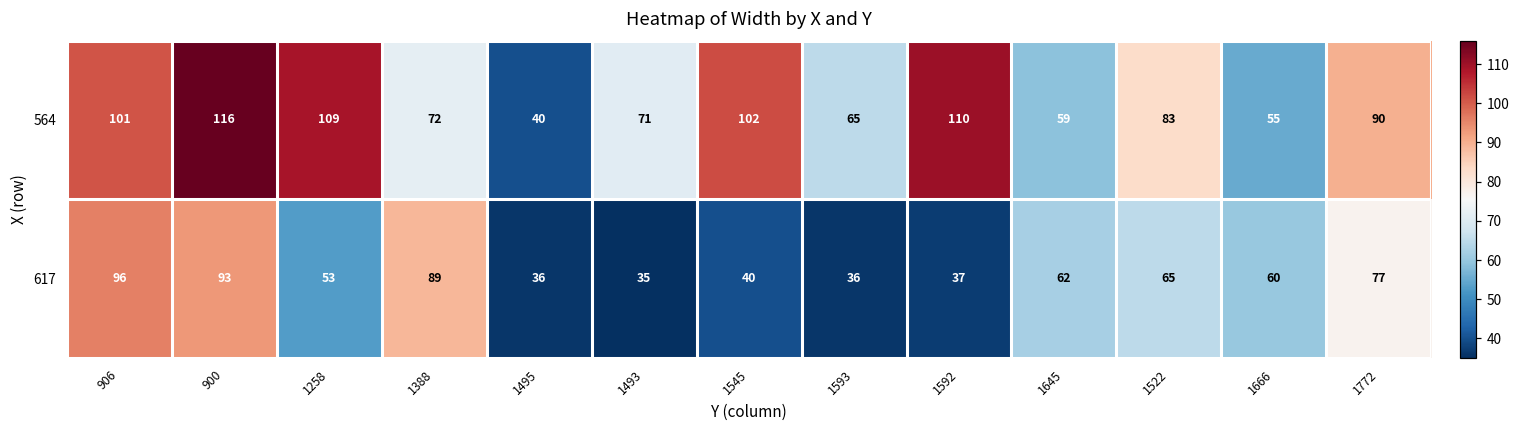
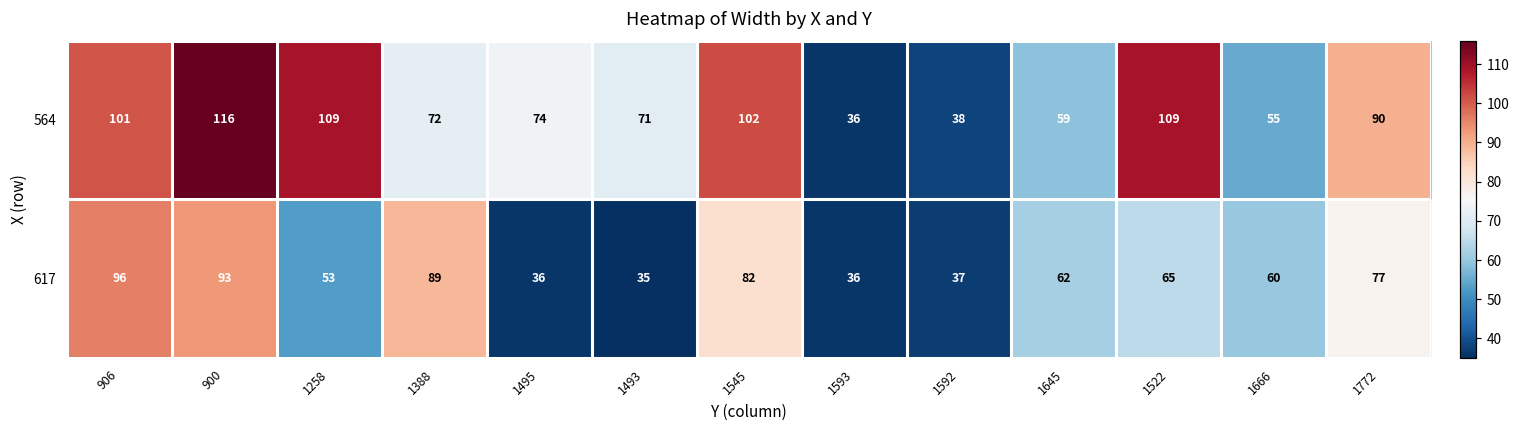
  {
    "564": {
      "906": 101,
      "900": 116,
      "1258": 109,
      "1388": 72,
-     "1495": 40,
+     "1495": 74,
      "1493": 71,
      "1545": 102,
-     "1593": 65,
-     "1592": 110,
+     "1593": 36,
+     "1592": 38,
      "1645": 59,
-     "1522": 83,
+     "1522": 109,
      "1666": 55,
      "1772": 90
    },
    "617": {
      "906": 96,
      "900": 93,
      "1258": 53,
      "1388": 89,
      "1495": 36,
      "1493": 35,
-     "1545": 40,
+     "1545": 82,
      "1593": 36,
      "1592": 37,
      "1645": 62,
      "1522": 65,
      "1666": 60,
      "1772": 77
    }
  }
